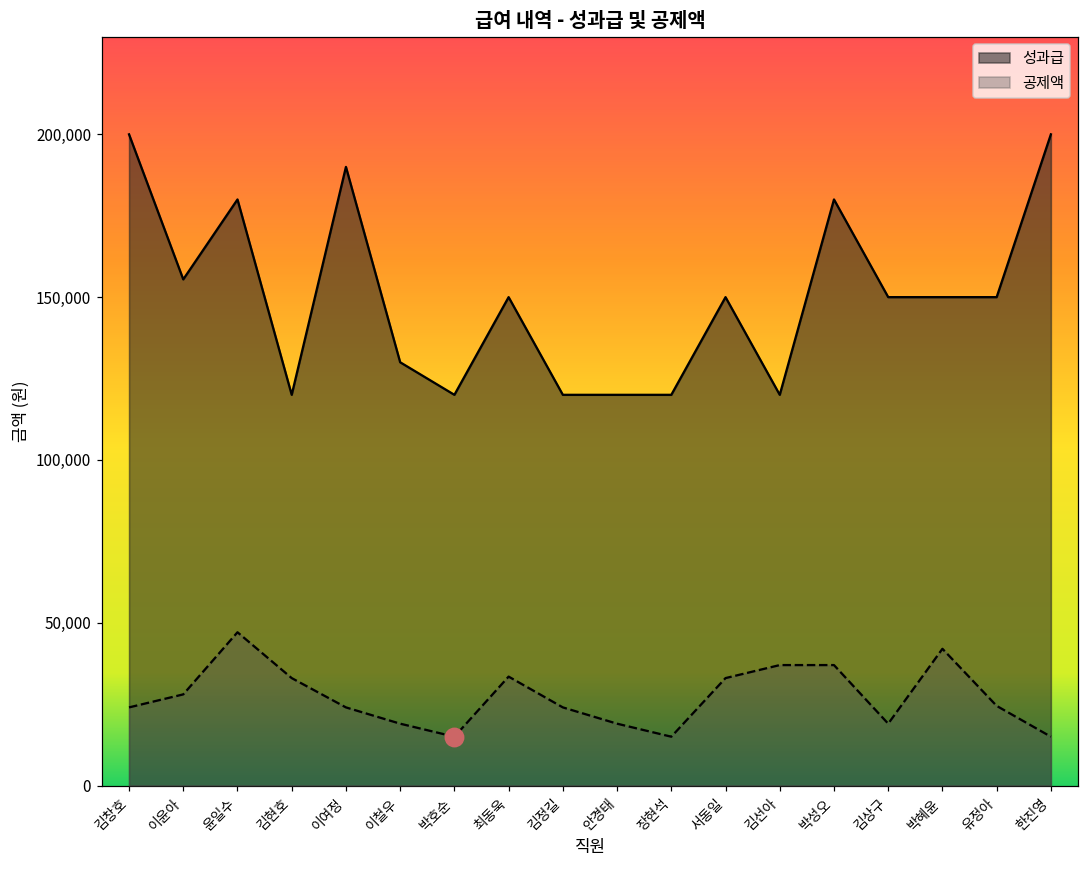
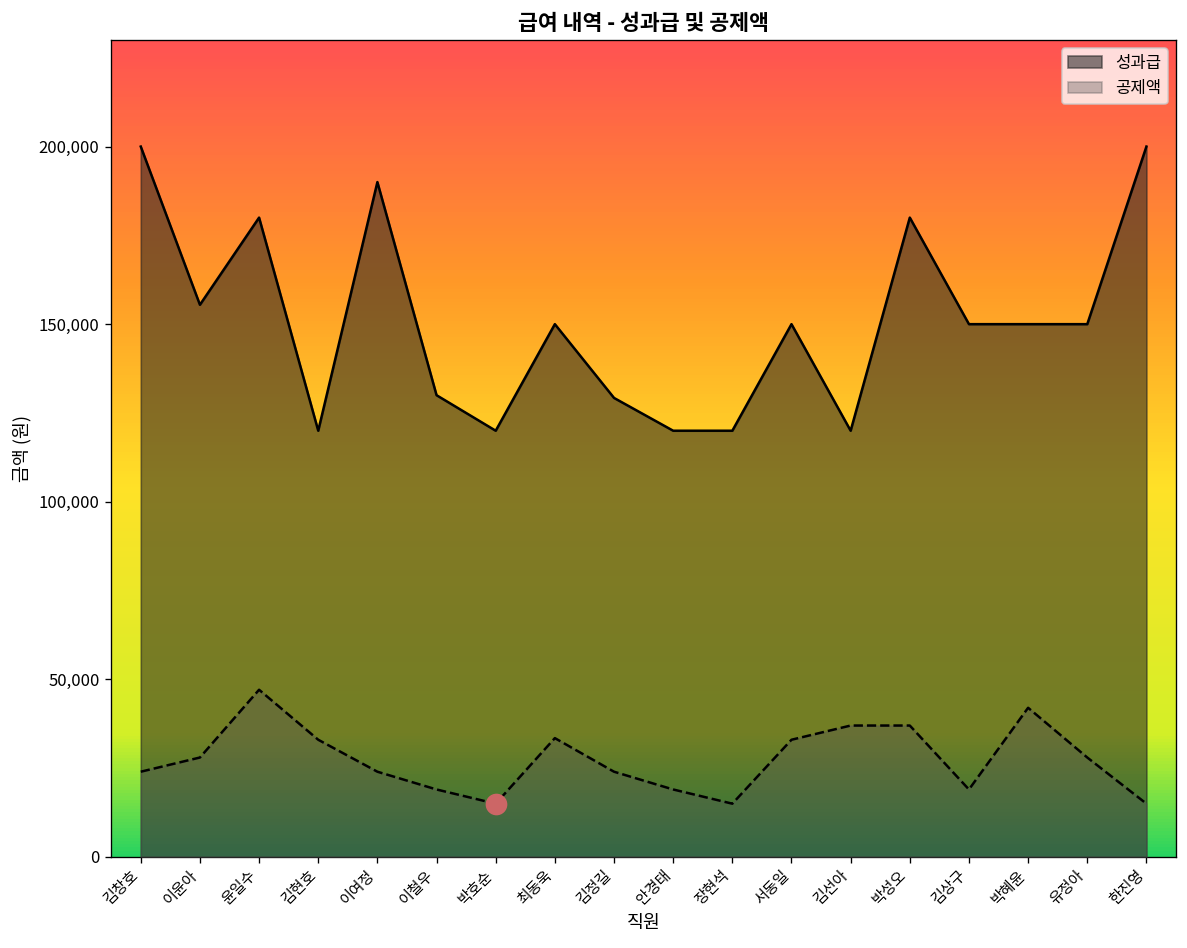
  {
    "성과급": {
      "김창호": "200,000",
      "이윤아": "155,000",
      "윤일수": "180,000",
      "김현호": "120,000",
      "이여정": "190,000",
      "이철우": "130,000",
      "박호순": "120,000",
      "최동욱": "150,000",
-     "김정길": "120,000",
+     "김정길": "129,000",
      "안경태": "120,000",
      "장현석": "120,000",
      "서동일": "150,000",
      "김선아": "120,000",
      "박성오": "180,000",
      "김상구": "150,000",
      "박혜윤": "150,000",
      "유정아": "150,000",
      "한진영": "200,000"
    },
    "공제액": {
      "김창호": "24,000",
      "이윤아": "28,000",
      "윤일수": "47,000",
      "김현호": "33,000",
      "이여정": "24,000",
      "이철우": "19,000",
      "최동욱": "33,000",
      "김정길": "24,000",
      "안경태": "19,000",
      "장현석": "15,000",
      "서동일": "33,000",
      "김선아": "37,000",
      "박성오": "37,000",
      "김상구": "19,000",
      "박혜윤": "42,000",
-     "유정아": "24,000",
+     "유정아": "28,000",
      "한진영": "15,000"
    }
  }
